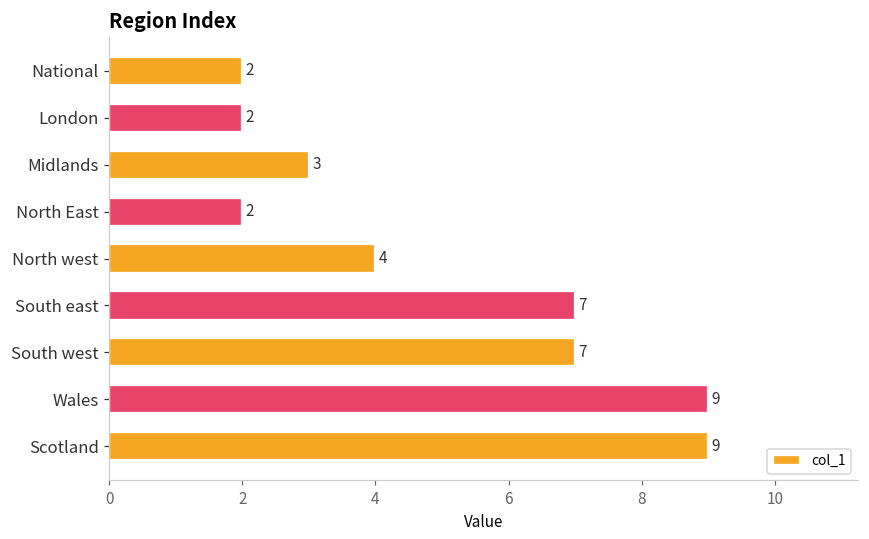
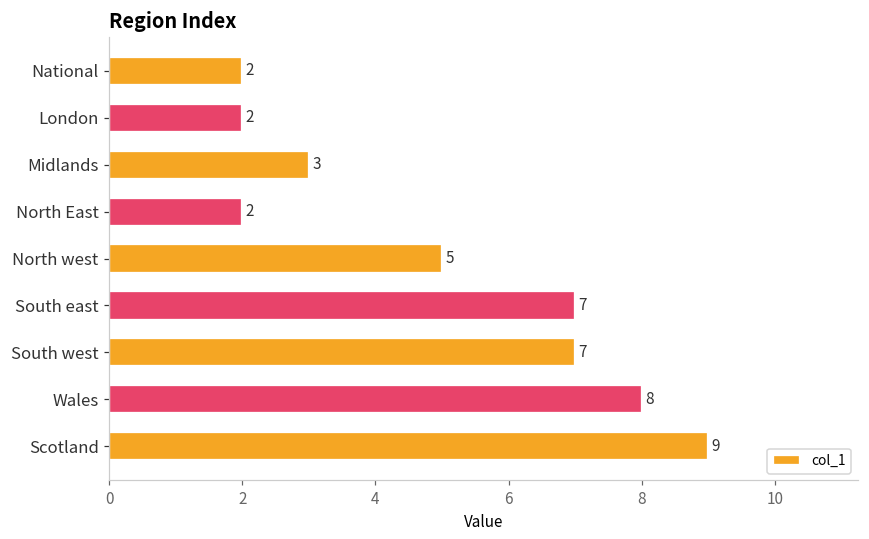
  {
    "National": 2,
    "London": 2,
    "Midlands": 3,
    "North East": 2,
-   "North west": 4,
+   "North west": 5,
    "South east": 7,
    "South west": 7,
-   "Wales": 9,
+   "Wales": 8,
    "Scotland": 9
  }
